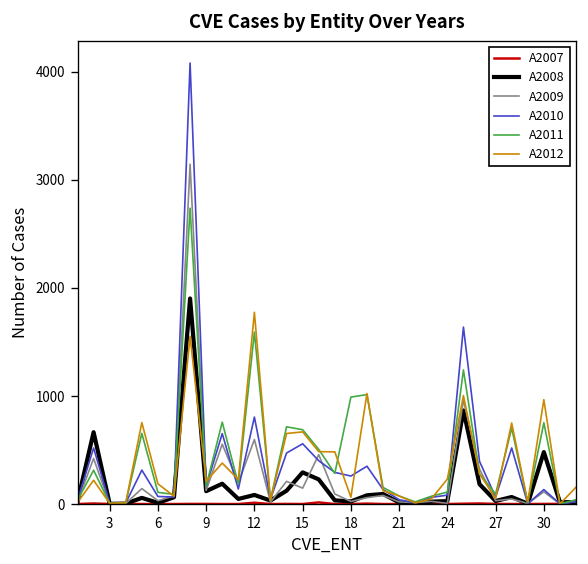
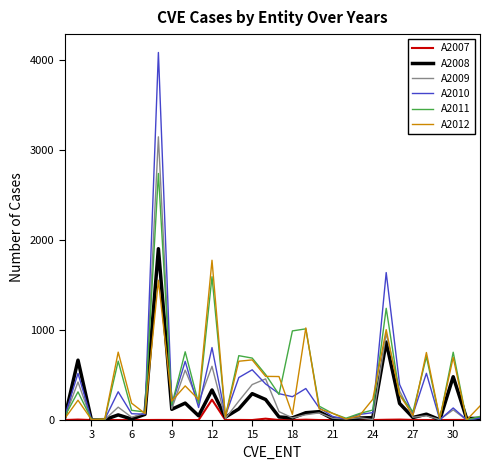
  {
    "A2007": {
      "9": 0,
-     "12": 0,
+     "12": 200,
      "15": 0,
      "30": 0
    },
    "A2008": {
-     "12": 100,
+     "12": 300,
      "15": 300,
      "30": 500
    },
    "A2009": {
      "12": 600,
-     "15": 100
+     "15": 400
    },
    "A2010": {
      "6": 100,
      "12": 800,
      "15": 600,
      "18": 300,
      "24": 100
    },
    "A2011": {
      "6": 100,
      "12": 1600,
      "18": 1000,
      "24": 100,
      "30": 800
    },
    "A2012": {
      "6": 200,
      "9": 200,
      "12": 1800,
      "18": 100,
      "24": 200,
-     "30": 1000
+     "30": 700
    }
  }
